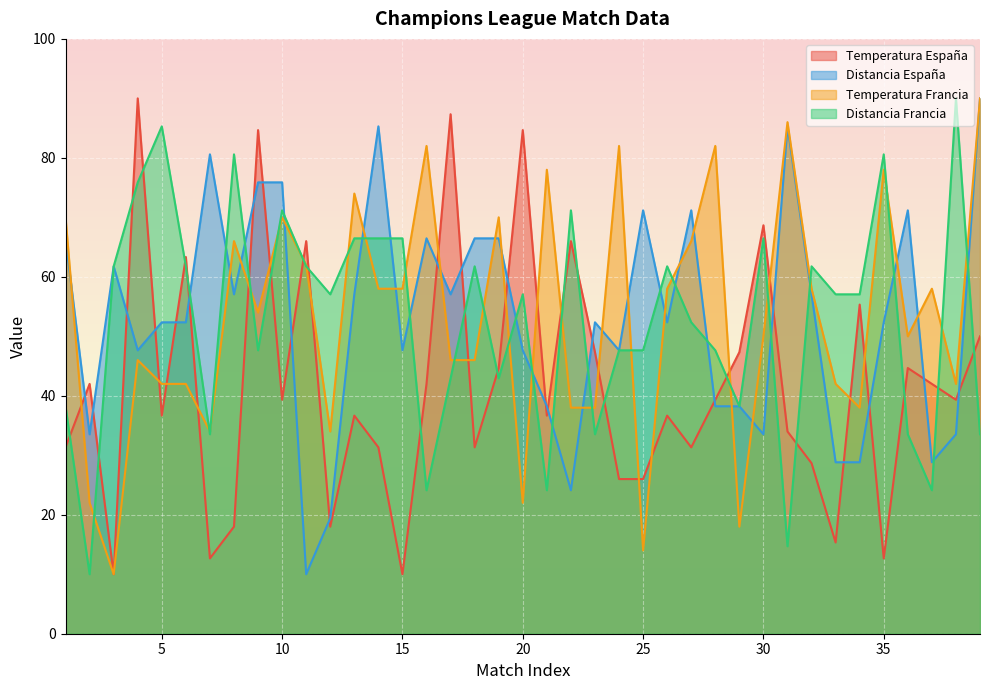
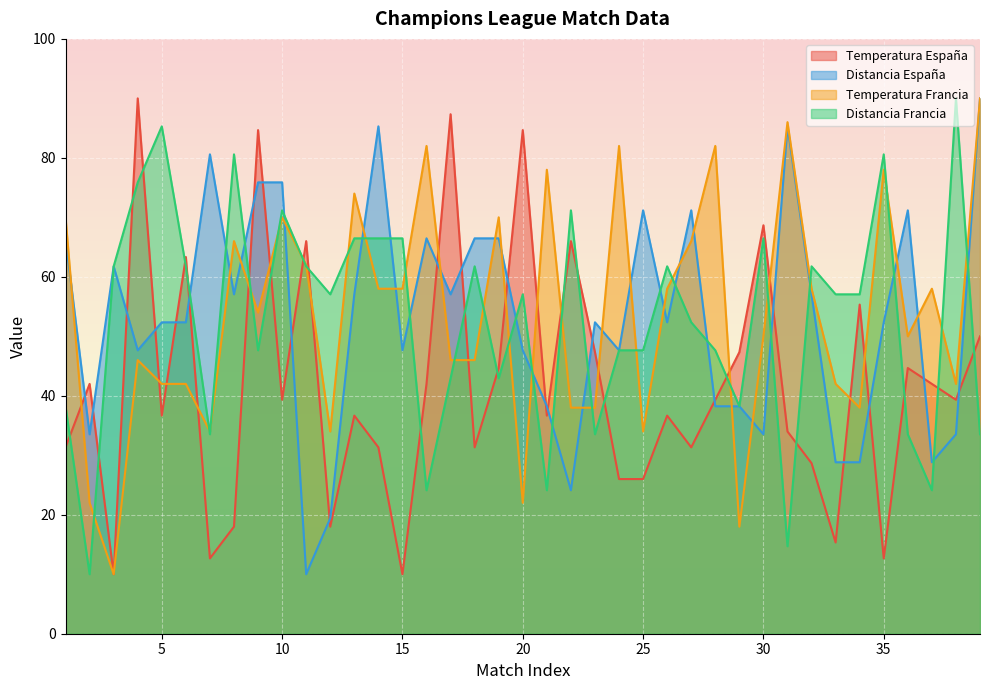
  {
    "Temperatura España": {
      "5": 37,
      "10": 39,
      "15": 10,
      "20": 85,
      "25": 26,
      "30": 69,
      "35": 13
    },
    "Distancia España": {
      "5": 52,
      "10": 76,
      "15": 48,
      "20": 48,
      "25": 71,
      "30": 34,
      "35": 52
    },
    "Temperatura Francia": {
      "5": 42,
      "10": 70,
      "15": 58,
      "20": 22,
-     "25": 14,
+     "25": 34,
      "30": 50,
      "35": 78
    },
    "Distancia Francia": {
      "5": 85,
      "10": 71,
      "15": 66,
      "20": 57,
      "25": 48,
      "30": 66,
      "35": 81
    }
  }
